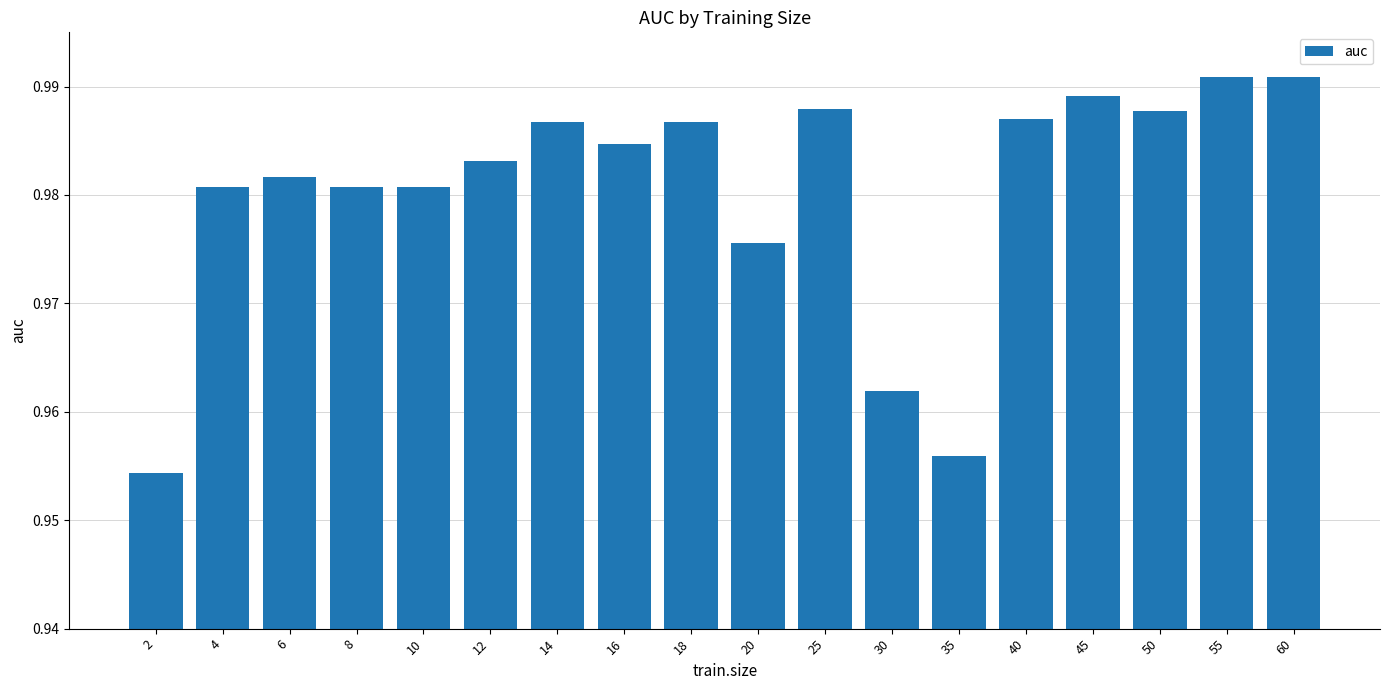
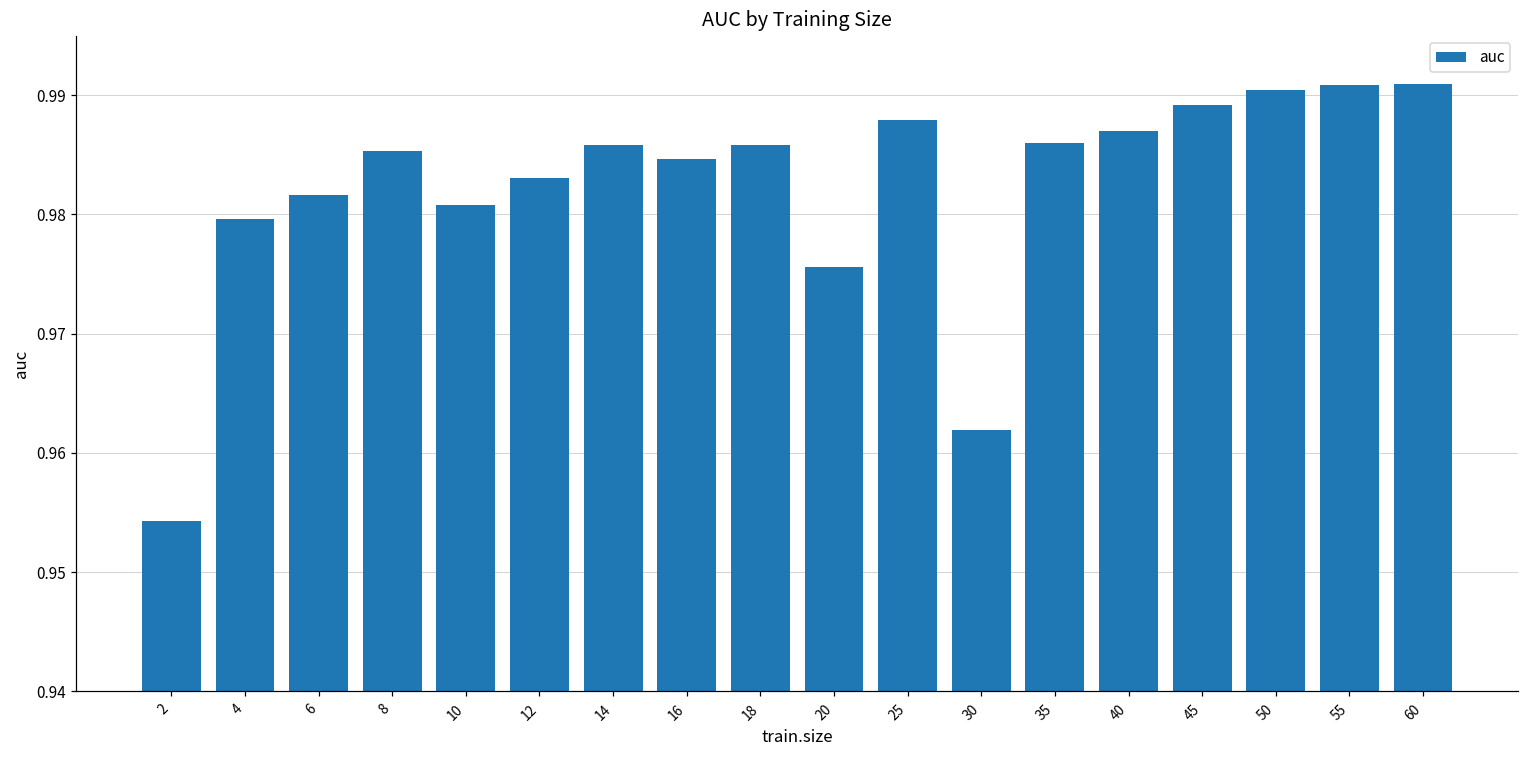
  {
    "2": 0.9543,
-   "4": 0.9808,
+   "4": 0.9796,
    "6": 0.9816,
-   "8": 0.9807,
+   "8": 0.9854,
    "10": 0.9808,
    "12": 0.9831,
-   "14": 0.9867,
+   "14": 0.9858,
    "16": 0.9847,
-   "18": 0.9867,
+   "18": 0.9858,
    "20": 0.9756,
    "25": 0.9879,
    "30": 0.9619,
-   "35": 0.9560,
+   "35": 0.9860,
    "40": 0.9870,
    "45": 0.9892,
-   "50": 0.9877,
+   "50": 0.9904,
    "55": 0.9909,
    "60": 0.9909
  }
